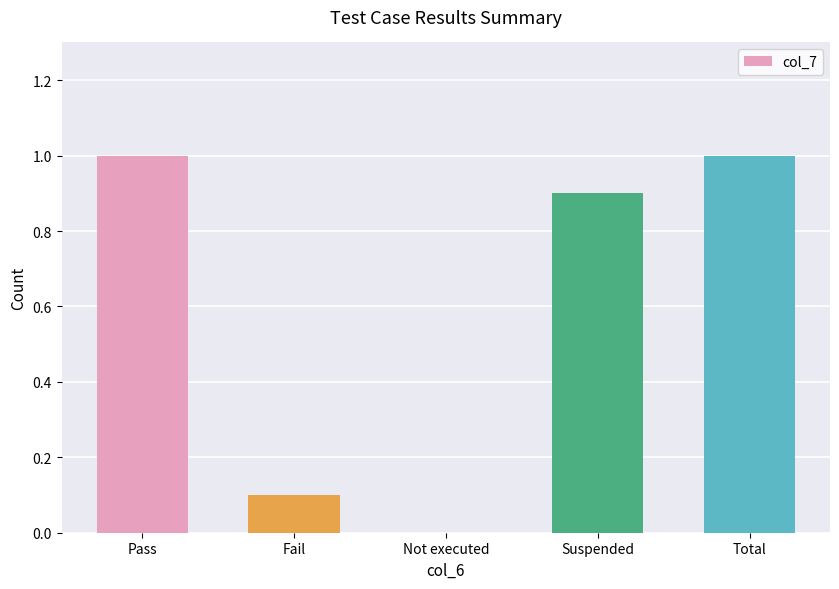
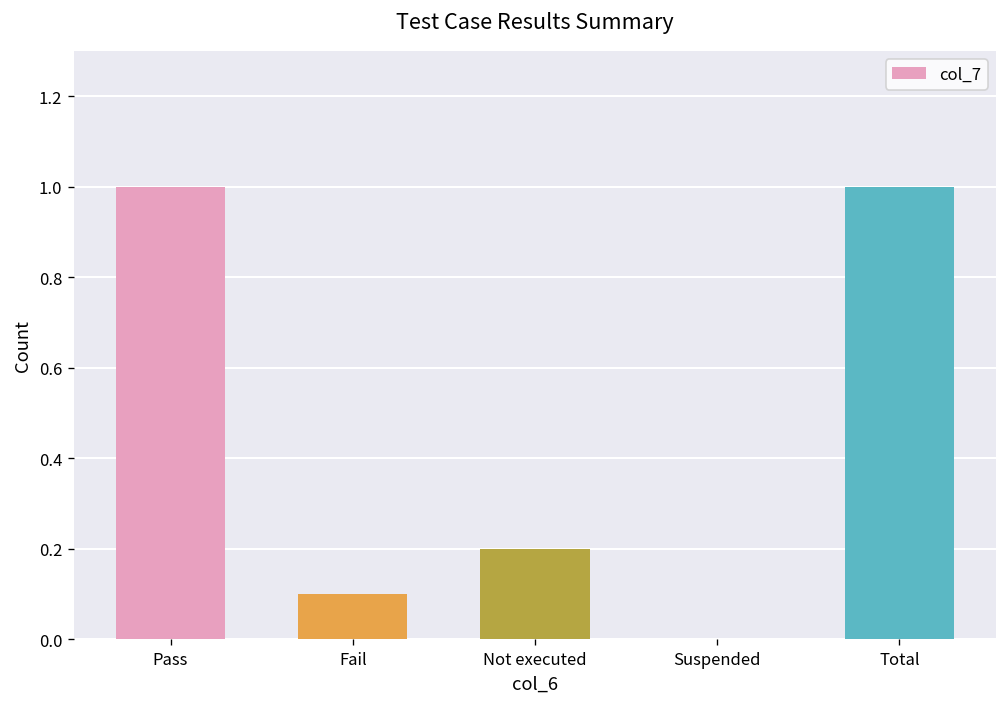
  {
    "Pass": 1.0,
    "Fail": 0.1,
-   "Not executed": 0.0,
-   "Suspended": 0.9,
+   "Not executed": 0.2,
+   "Suspended": 0.0,
    "Total": 1.0
  }
